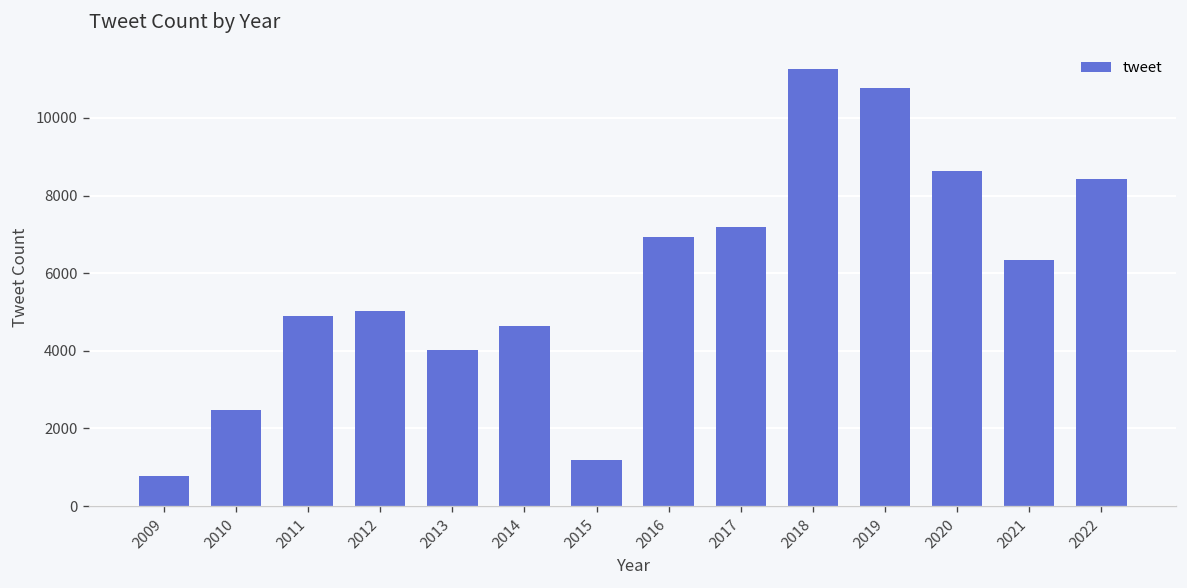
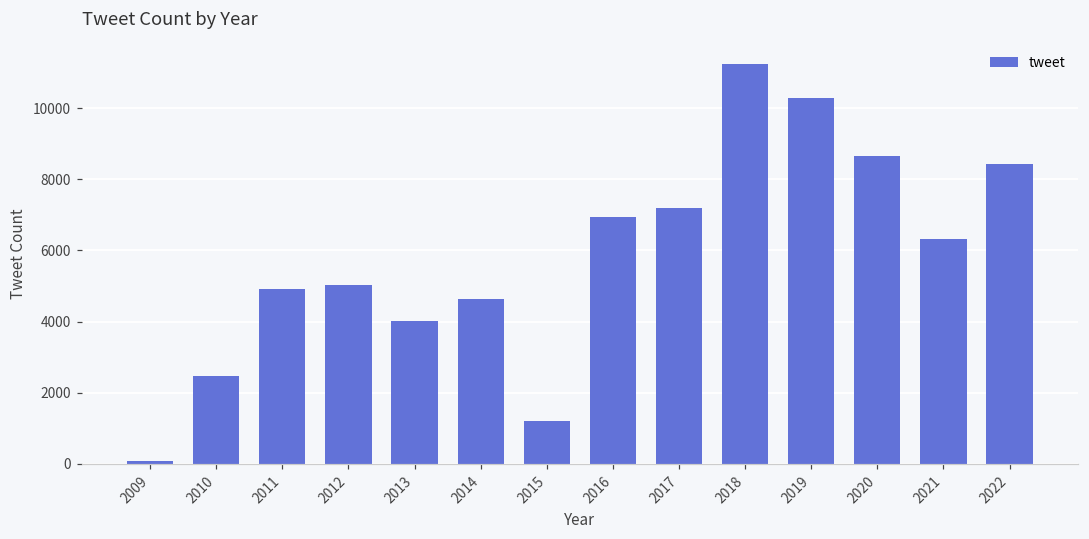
  {
-   "2009": 800,
+   "2009": 100,
    "2010": 2500,
    "2011": 4900,
    "2012": 5000,
    "2013": 4000,
    "2014": 4600,
    "2015": 1200,
    "2016": 6900,
    "2017": 7200,
    "2018": 11300,
-   "2019": 10800,
+   "2019": 10300,
    "2020": 8600,
    "2021": 6300,
    "2022": 8400
  }
